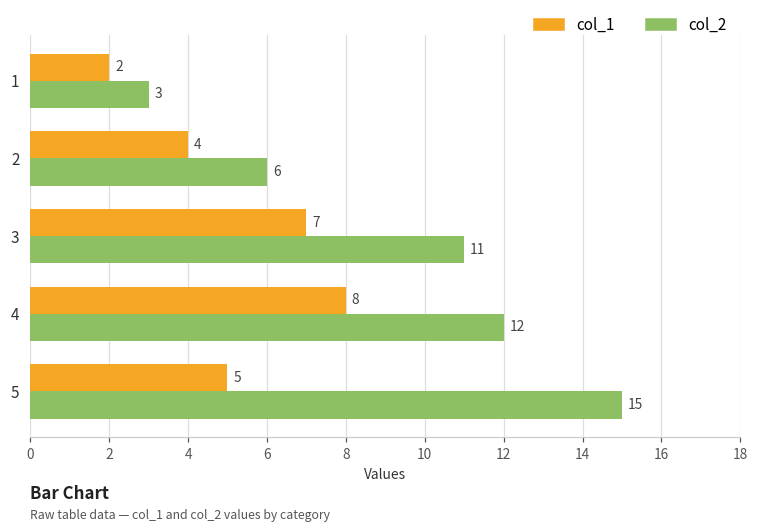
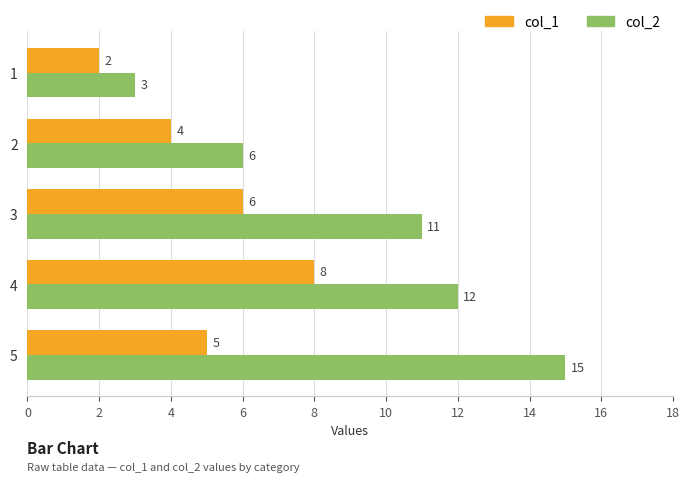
  {
    "col_1": {
      "1": 2,
      "2": 4,
-     "3": 7,
+     "3": 6,
      "4": 8,
      "5": 5
    },
    "col_2": {
      "1": 3,
      "2": 6,
      "3": 11,
      "4": 12,
      "5": 15
    }
  }
